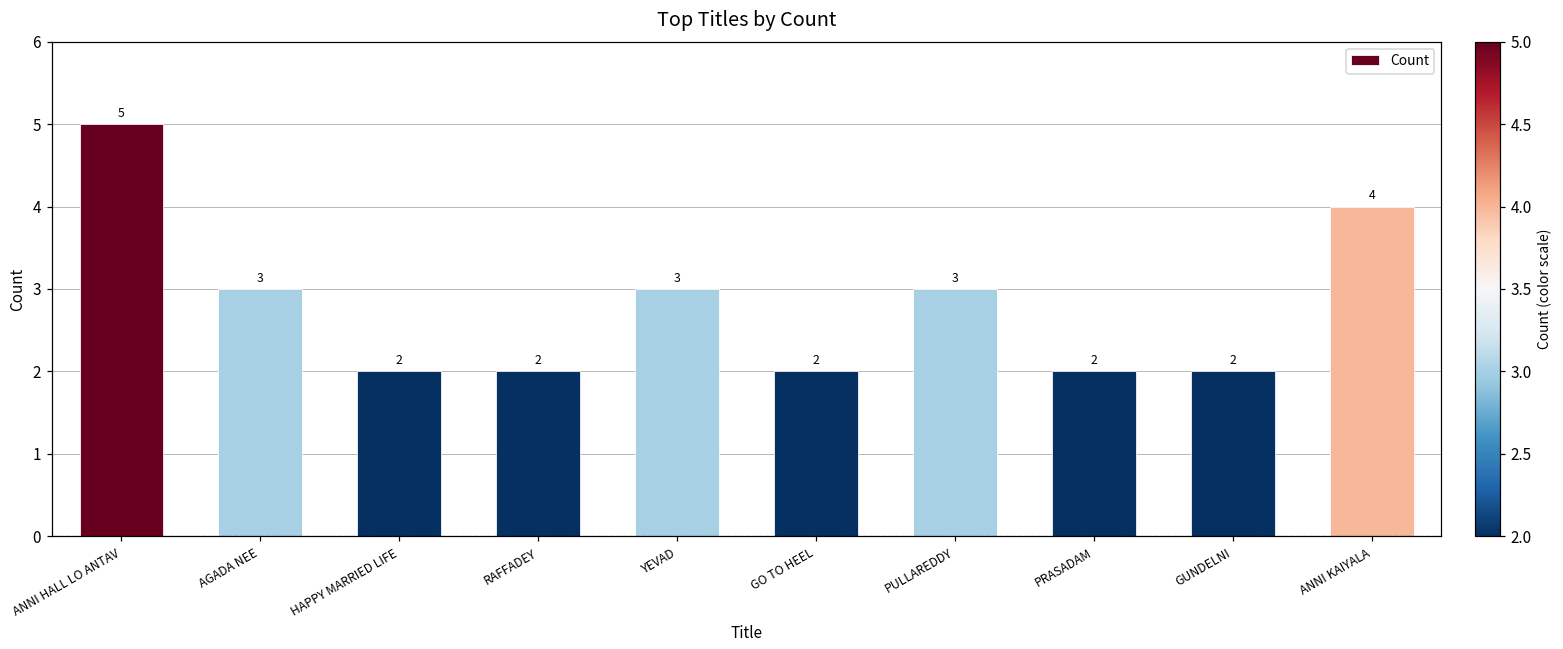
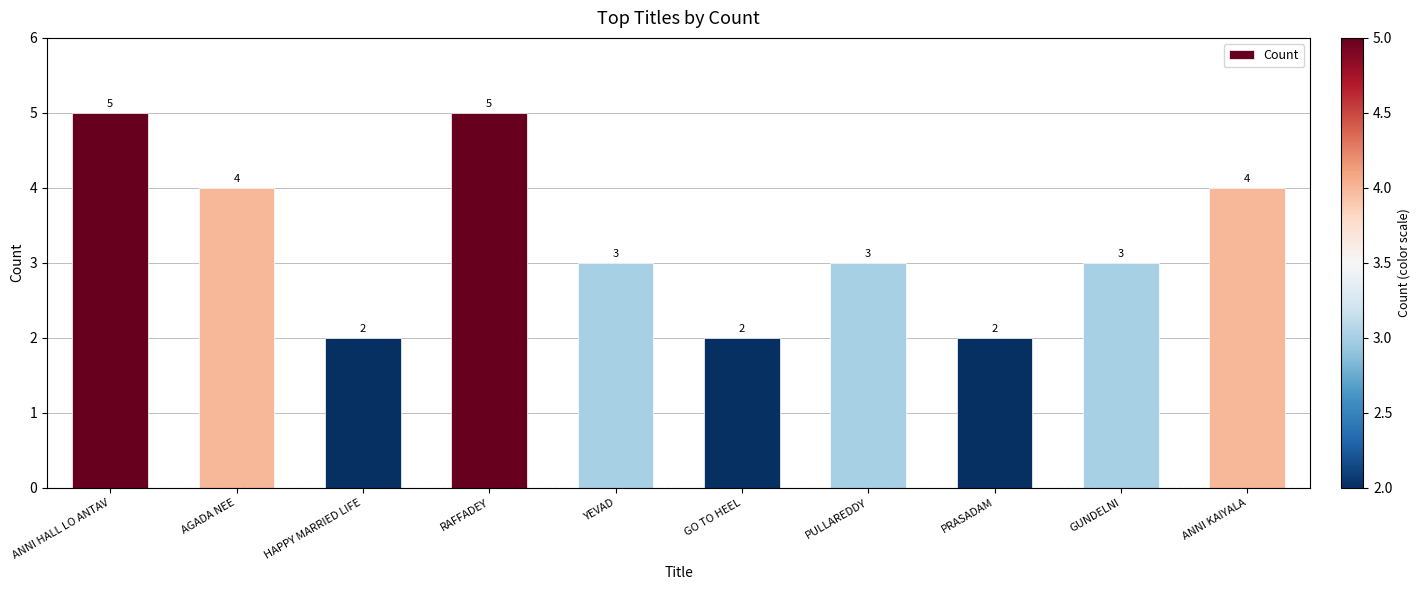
  {
    "ANNI HALL LO ANTAV": 5,
-   "AGADA NEE": 3,
+   "AGADA NEE": 4,
    "HAPPY MARRIED LIFE": 2,
-   "RAFFADEY": 2,
+   "RAFFADEY": 5,
    "YEVAD": 3,
    "GO TO HEEL": 2,
    "PULLAREDDY": 3,
    "PRASADAM": 2,
-   "GUNDELNI": 2,
+   "GUNDELNI": 3,
    "ANNI KAIYALA": 4
  }
